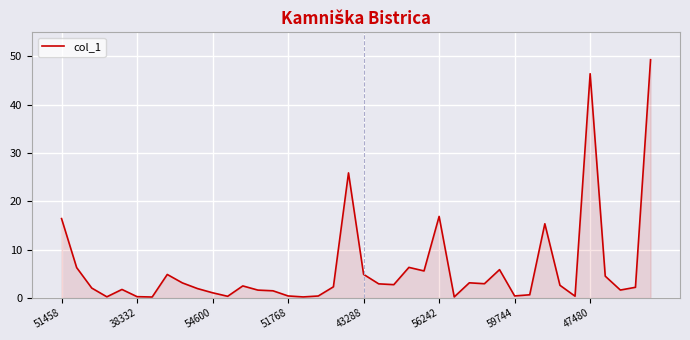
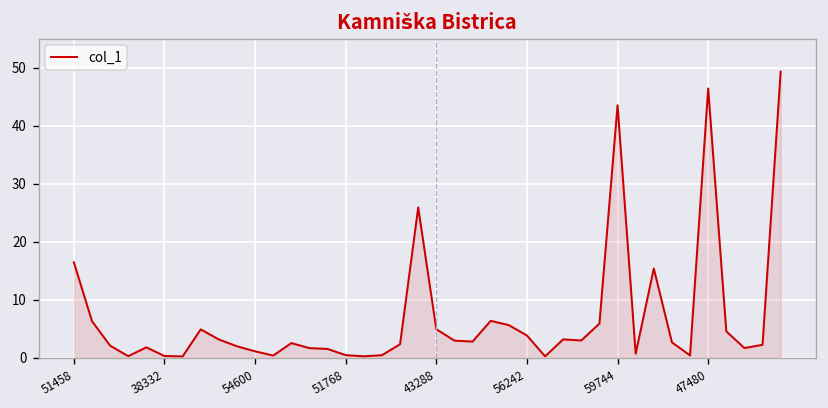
  {
    "51458": 16,
    "38332": 0,
    "54600": 1,
    "51768": 0,
    "43288": 5,
-   "56242": 17,
-   "59744": 0,
+   "56242": 4,
+   "59744": 44,
    "47480": 46
  }
